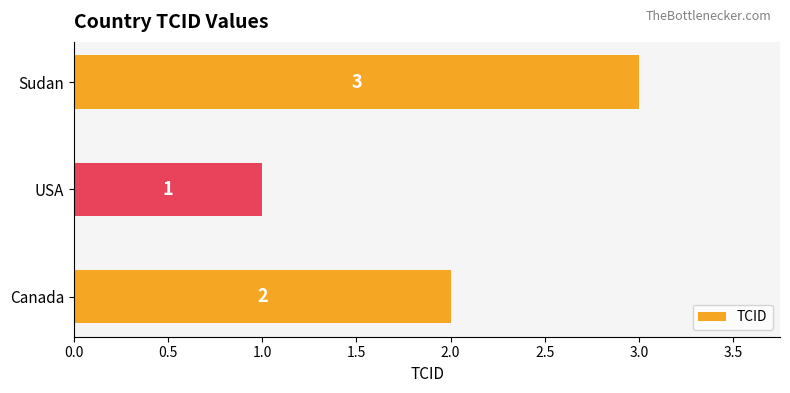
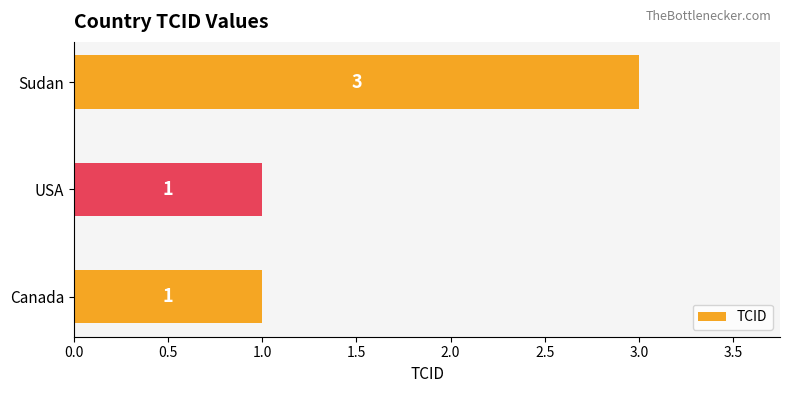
  {
    "Sudan": 3,
    "USA": 1,
-   "Canada": 2
+   "Canada": 1
  }
